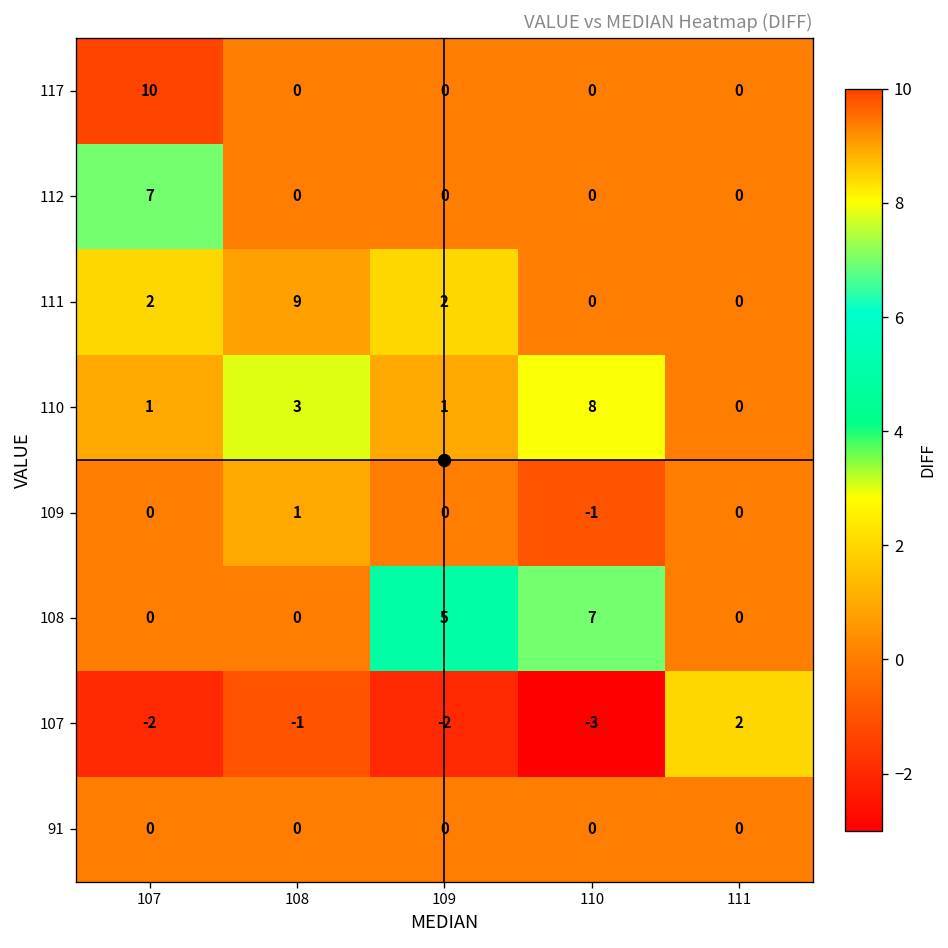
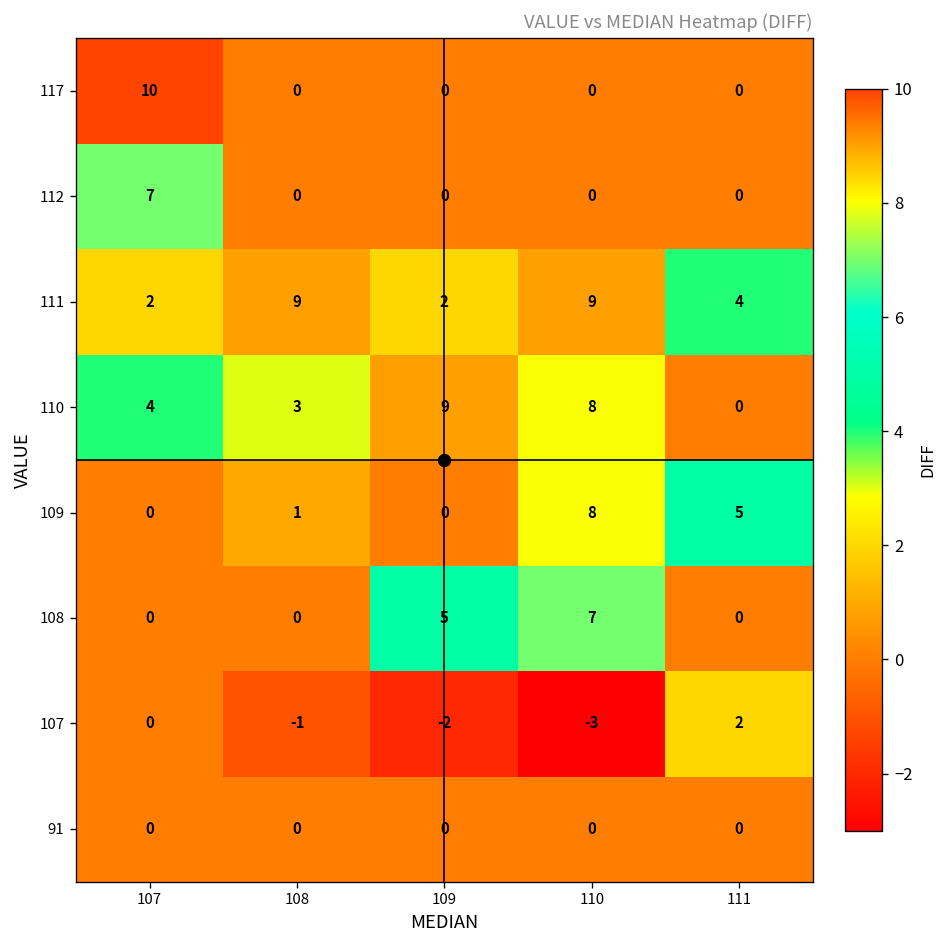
  {
    "117": {
      "107": 10,
      "108": 0,
      "109": 0,
      "110": 0,
      "111": 0
    },
    "112": {
      "107": 7,
      "108": 0,
      "109": 0,
      "110": 0,
      "111": 0
    },
    "111": {
      "107": 2,
      "108": 9,
      "109": 2,
-     "110": 0,
-     "111": 0
+     "110": 9,
+     "111": 4
    },
    "110": {
-     "107": 1,
+     "107": 4,
      "108": 3,
-     "109": 1,
+     "109": 9,
      "110": 8,
      "111": 0
    },
    "109": {
      "107": 0,
      "108": 1,
      "109": 0,
-     "110": -1,
-     "111": 0
+     "110": 8,
+     "111": 5
    },
    "108": {
      "107": 0,
      "108": 0,
      "109": 5,
      "110": 7,
      "111": 0
    },
    "107": {
-     "107": -2,
+     "107": 0,
      "108": -1,
      "109": -2,
      "110": -3,
      "111": 2
    },
    "91": {
      "107": 0,
      "108": 0,
      "109": 0,
      "110": 0,
      "111": 0
    }
  }
